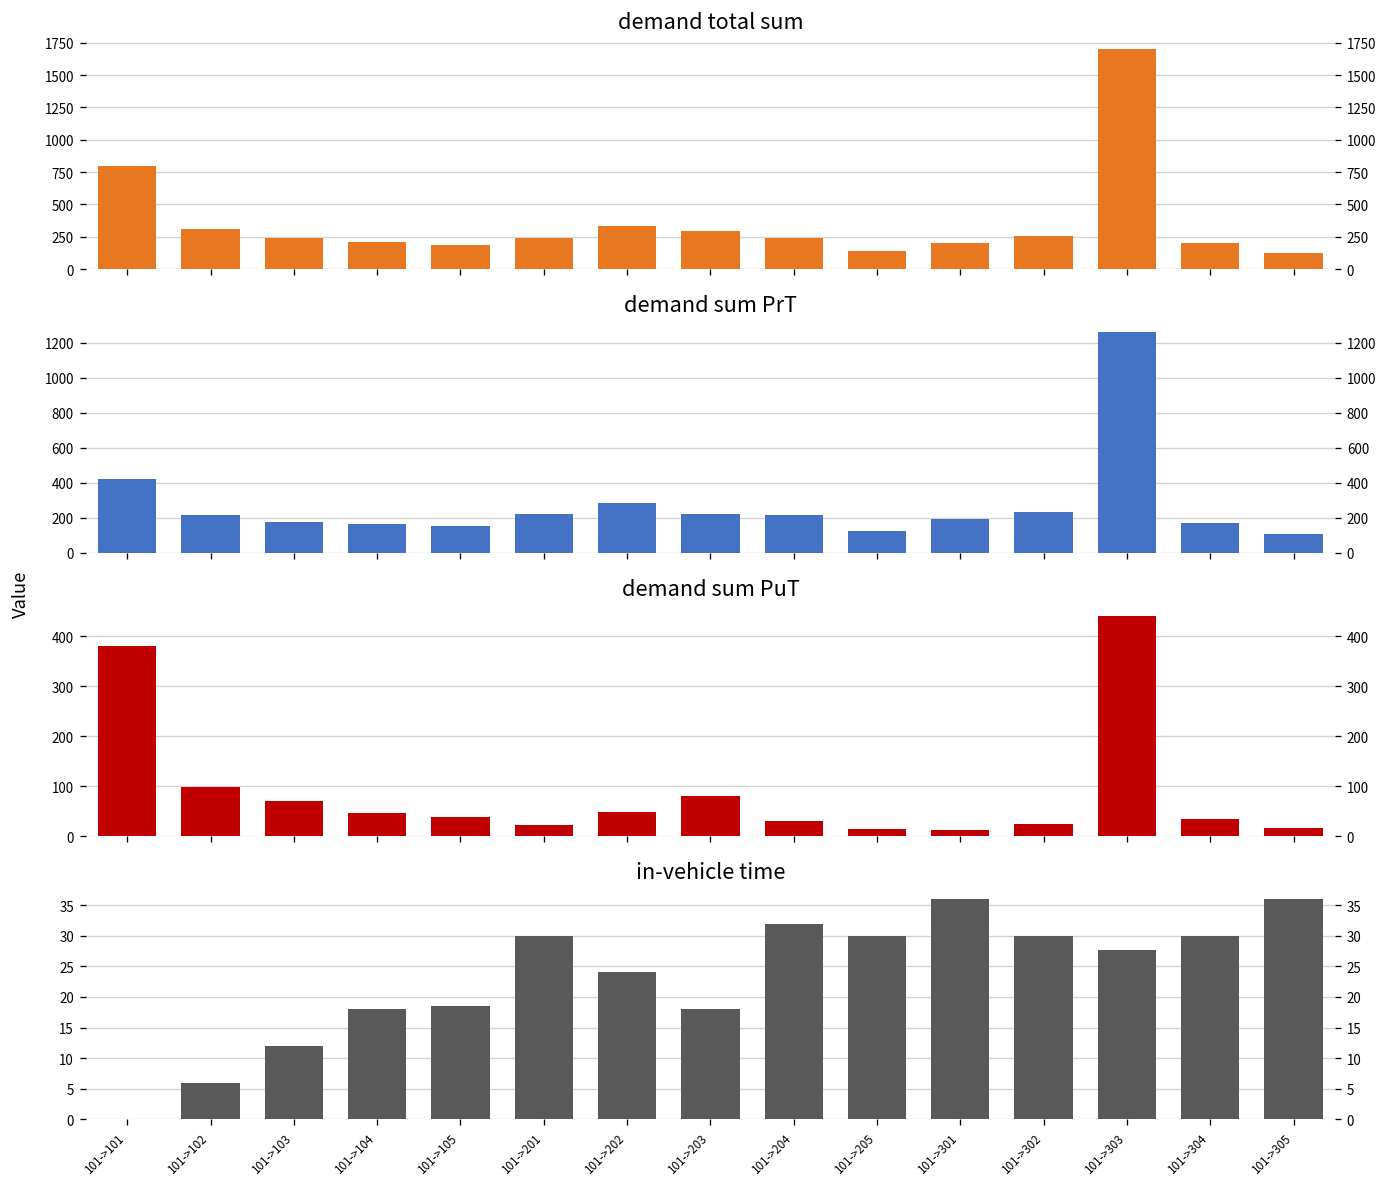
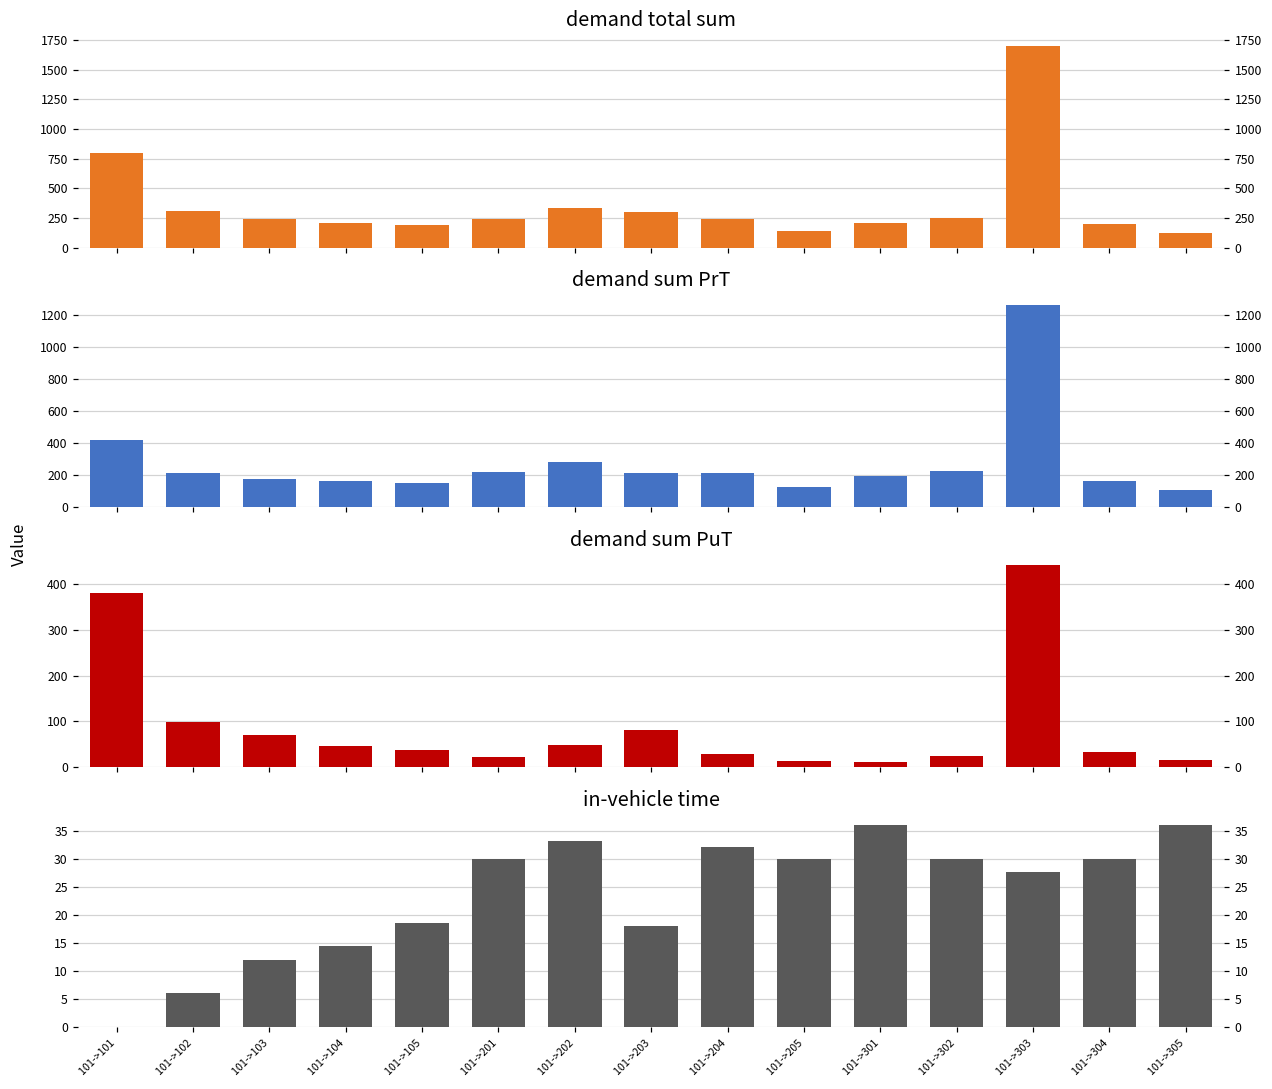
  {
    "in-vehicle time": {
      "101->101": 0,
      "101->102": 6,
      "101->103": 12,
-     "101->104": 18,
+     "101->104": 14,
      "101->105": 19,
      "101->201": 30,
-     "101->202": 24,
+     "101->202": 33,
      "101->203": 18,
      "101->204": 32,
      "101->205": 30,
      "101->301": 36,
      "101->302": 30,
      "101->303": 28,
      "101->304": 30,
      "101->305": 36
    }
  }
